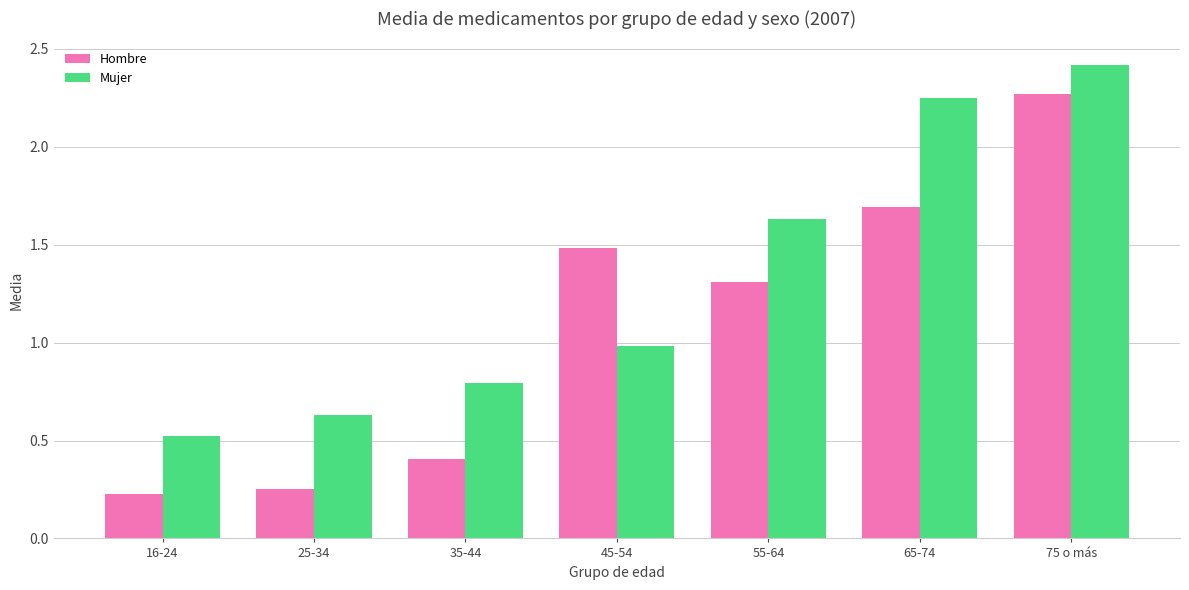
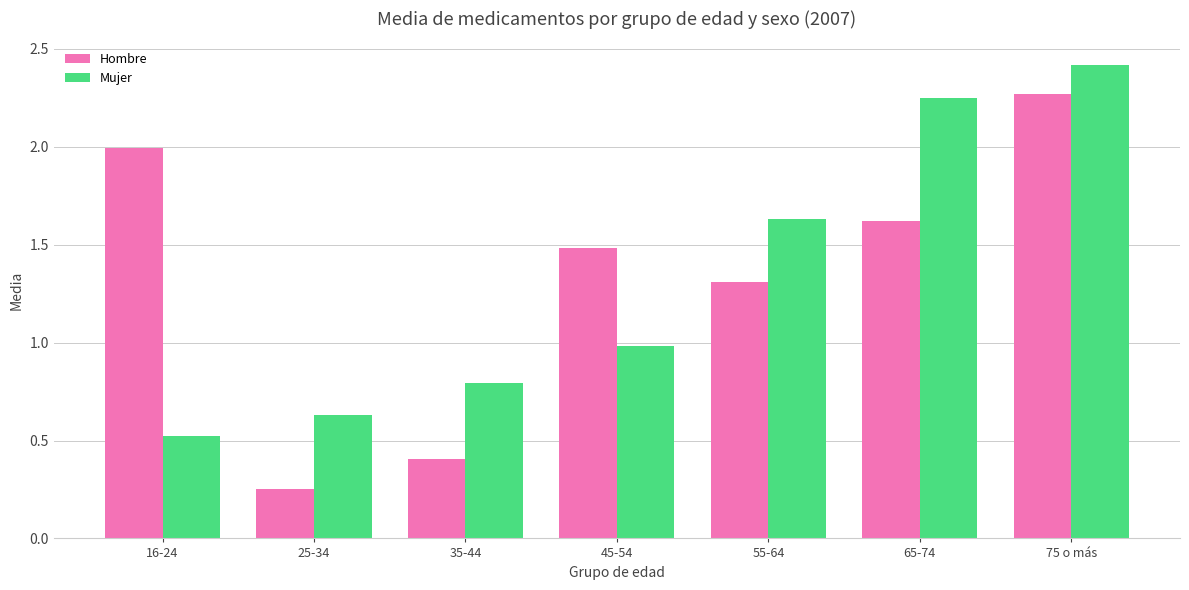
  {
    "Hombre": {
-     "16-24": 0.23,
+     "16-24": 1.99,
      "25-34": 0.25,
      "35-44": 0.41,
      "45-54": 1.48,
      "55-64": 1.31,
-     "65-74": 1.69,
+     "65-74": 1.62,
      "75 o más": 2.27
    },
    "Mujer": {
      "16-24": 0.52,
      "25-34": 0.63,
      "35-44": 0.79,
      "45-54": 0.98,
      "55-64": 1.63,
      "65-74": 2.25,
      "75 o más": 2.42
    }
  }
